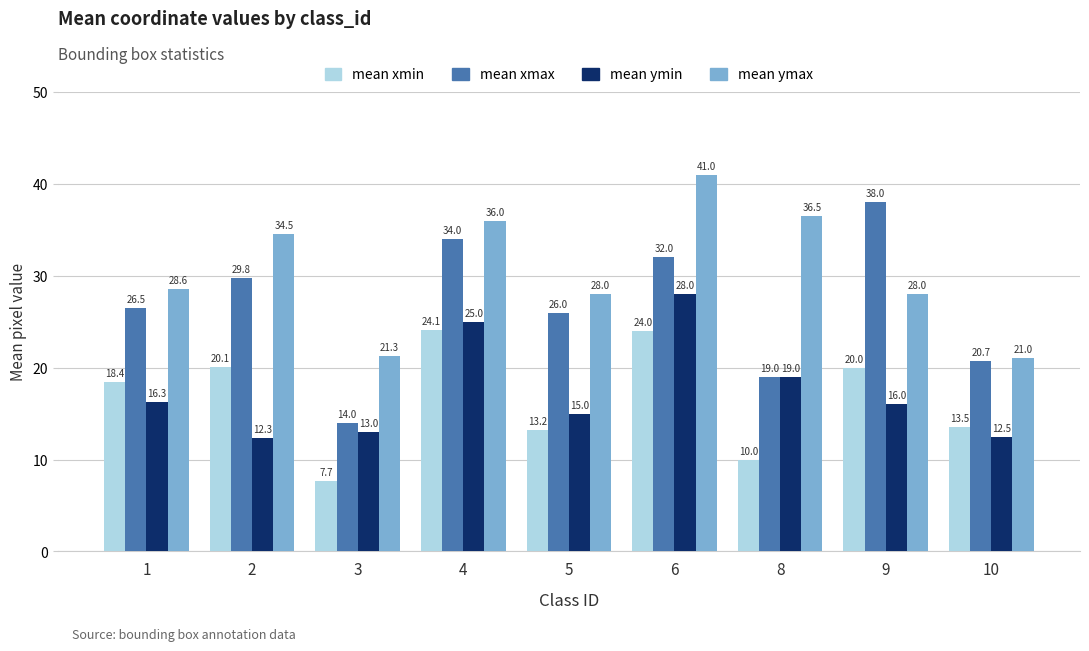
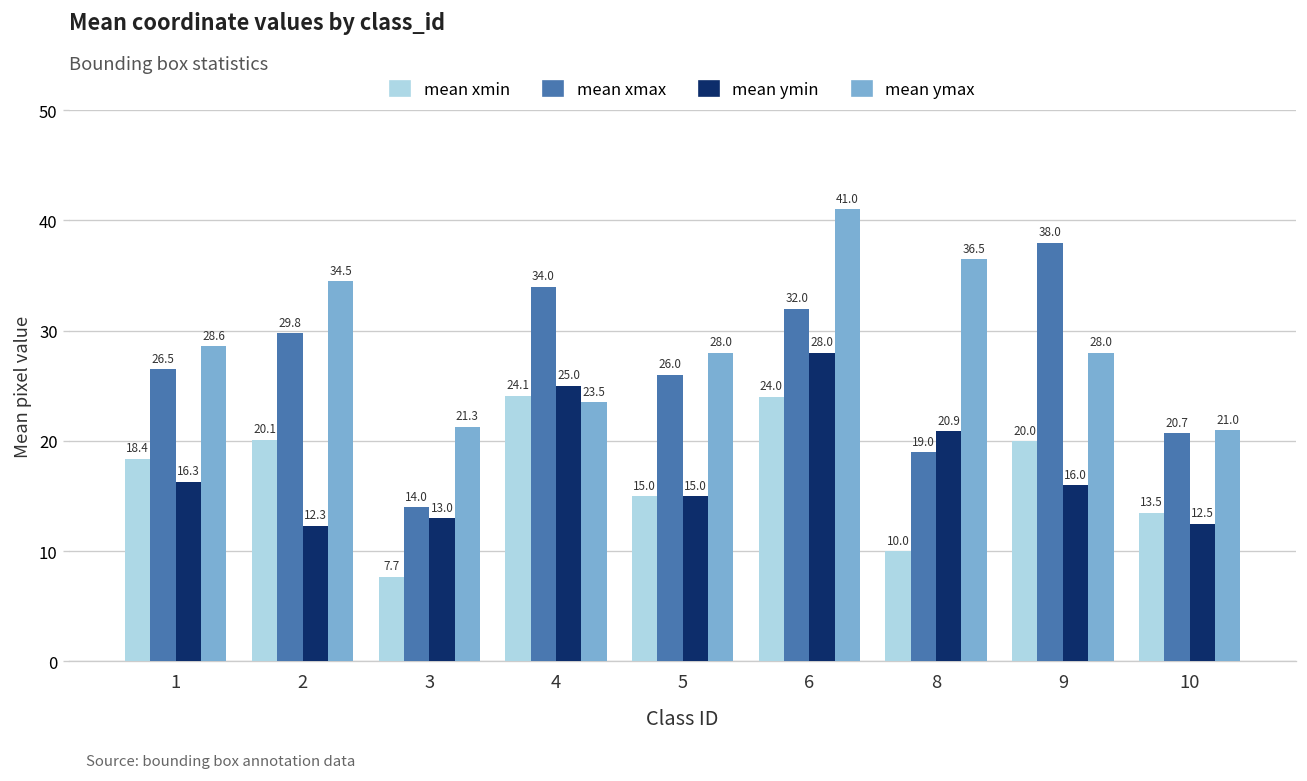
  {
    "mean xmin": {
      "1": 18.4,
      "2": 20.1,
      "3": 7.7,
      "4": 24.1,
-     "5": 13.2,
+     "5": 15.0,
      "6": 24.0,
      "8": 10.0,
      "9": 20.0,
      "10": 13.5
    },
    "mean xmax": {
      "1": 26.5,
      "2": 29.8,
      "3": 14.0,
      "4": 34.0,
      "5": 26.0,
      "6": 32.0,
      "8": 19.0,
      "9": 38.0,
      "10": 20.7
    },
    "mean ymin": {
      "1": 16.3,
      "2": 12.3,
      "3": 13.0,
      "4": 25.0,
      "5": 15.0,
      "6": 28.0,
-     "8": 19.0,
+     "8": 20.9,
      "9": 16.0,
      "10": 12.5
    },
    "mean ymax": {
      "1": 28.6,
      "2": 34.5,
      "3": 21.3,
-     "4": 36.0,
+     "4": 23.5,
      "5": 28.0,
      "6": 41.0,
      "8": 36.5,
      "9": 28.0,
      "10": 21.0
    }
  }
